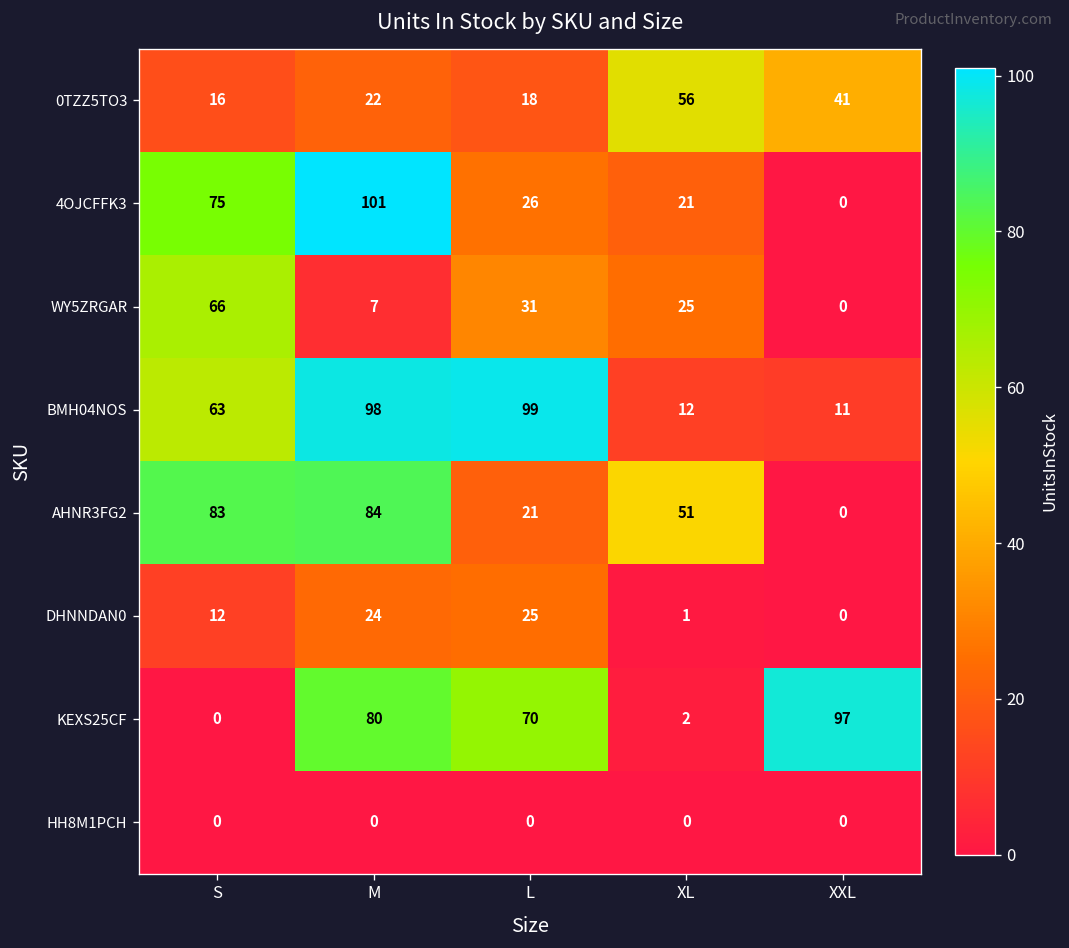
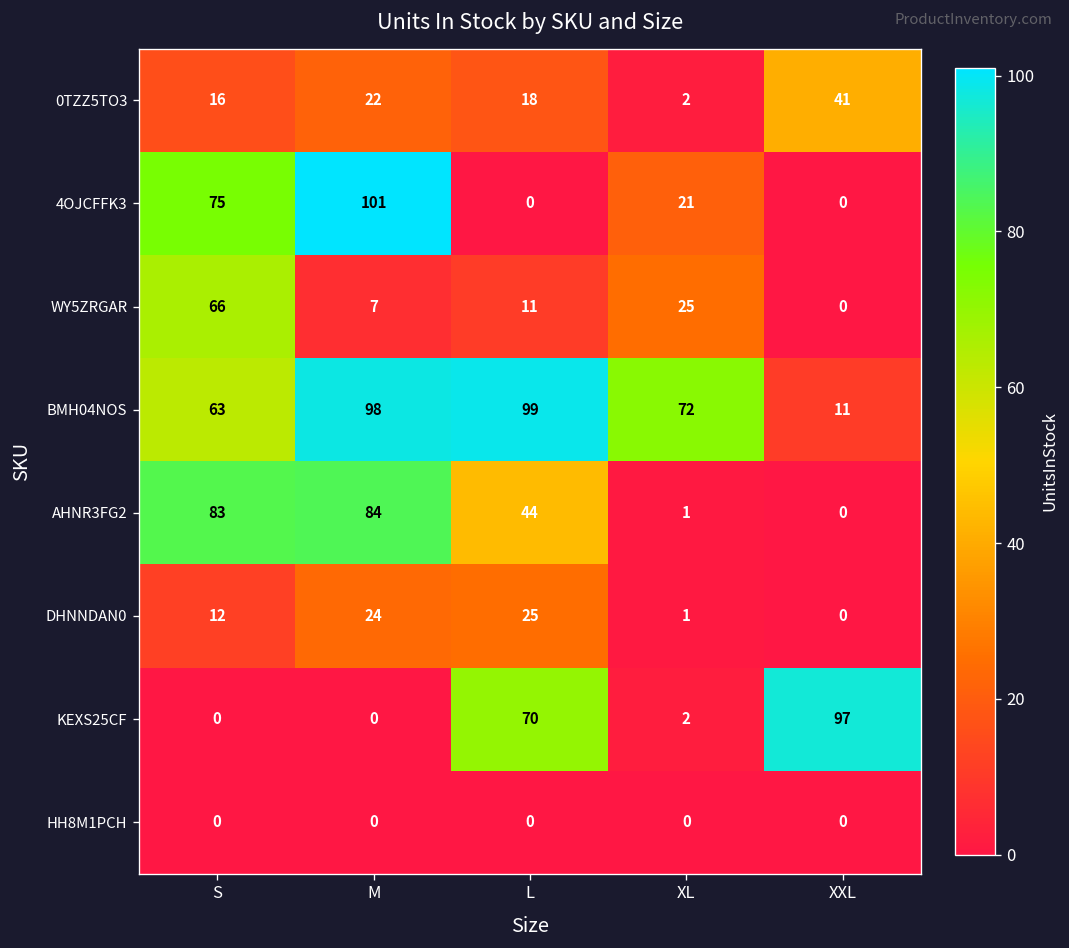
  {
    "0TZZ5TO3": {
      "S": 16,
      "M": 22,
      "L": 18,
-     "XL": 56,
+     "XL": 2,
      "XXL": 41
    },
    "4OJCFFK3": {
      "S": 75,
      "M": 101,
-     "L": 26,
+     "L": 0,
      "XL": 21,
      "XXL": 0
    },
    "WY5ZRGAR": {
      "S": 66,
      "M": 7,
-     "L": 31,
+     "L": 11,
      "XL": 25,
      "XXL": 0
    },
    "BMH04NOS": {
      "S": 63,
      "M": 98,
      "L": 99,
-     "XL": 12,
+     "XL": 72,
      "XXL": 11
    },
    "AHNR3FG2": {
      "S": 83,
      "M": 84,
-     "L": 21,
-     "XL": 51,
+     "L": 44,
+     "XL": 1,
      "XXL": 0
    },
    "DHNNDAN0": {
      "S": 12,
      "M": 24,
      "L": 25,
      "XL": 1,
      "XXL": 0
    },
    "KEXS25CF": {
      "S": 0,
-     "M": 80,
+     "M": 0,
      "L": 70,
      "XL": 2,
      "XXL": 97
    },
    "HH8M1PCH": {
      "S": 0,
      "M": 0,
      "L": 0,
      "XL": 0,
      "XXL": 0
    }
  }
